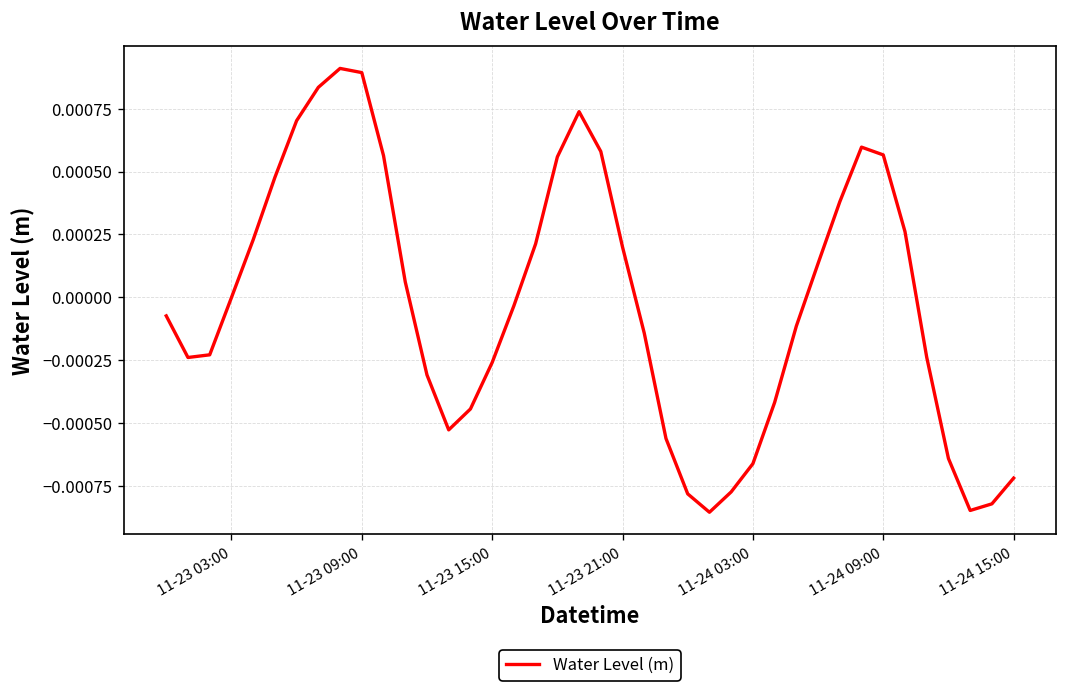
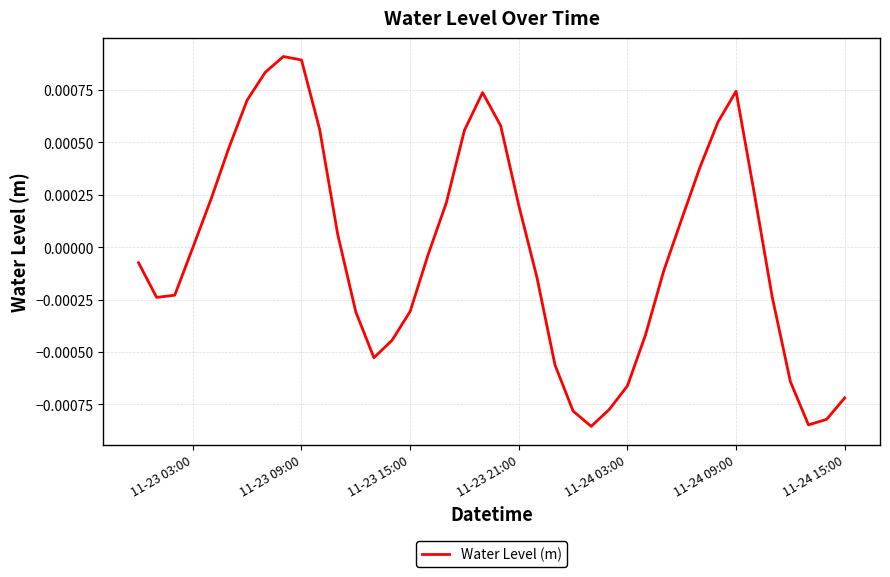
  {
    "11-23 03:00": 0.00000,
    "11-23 09:00": 0.00089,
-   "11-23 15:00": -0.00026,
+   "11-23 15:00": -0.00031,
    "11-23 21:00": 0.00020,
    "11-24 03:00": -0.00066,
-   "11-24 09:00": 0.00057,
+   "11-24 09:00": 0.00074,
    "11-24 15:00": -0.00072
  }
